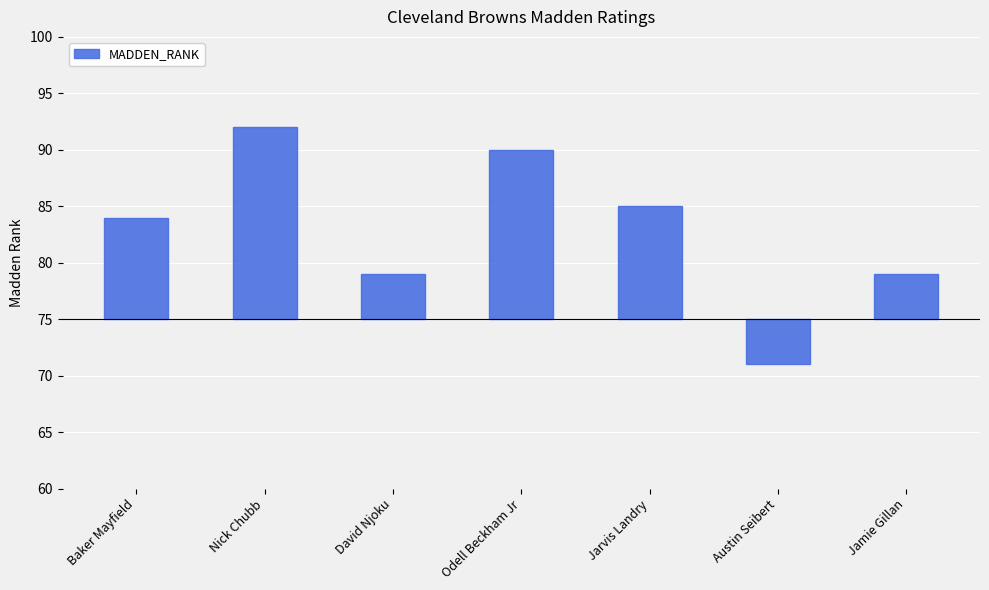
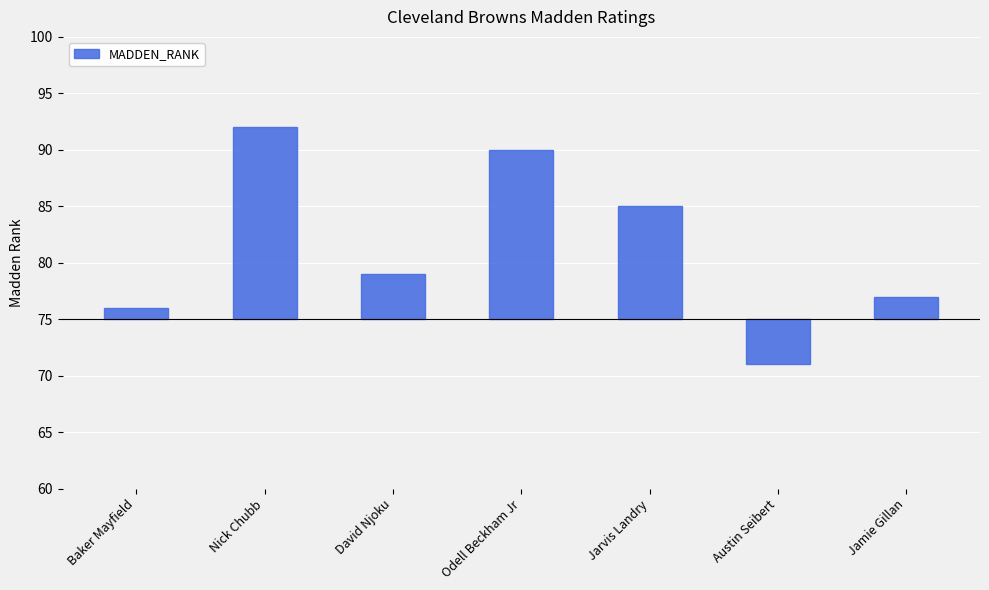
  {
-   "Baker Mayfield": 84,
+   "Baker Mayfield": 76,
    "Nick Chubb": 92,
    "David Njoku": 79,
    "Odell Beckham Jr": 90,
    "Jarvis Landry": 85,
    "Austin Seibert": 71,
-   "Jamie Gillan": 79
+   "Jamie Gillan": 77
  }
